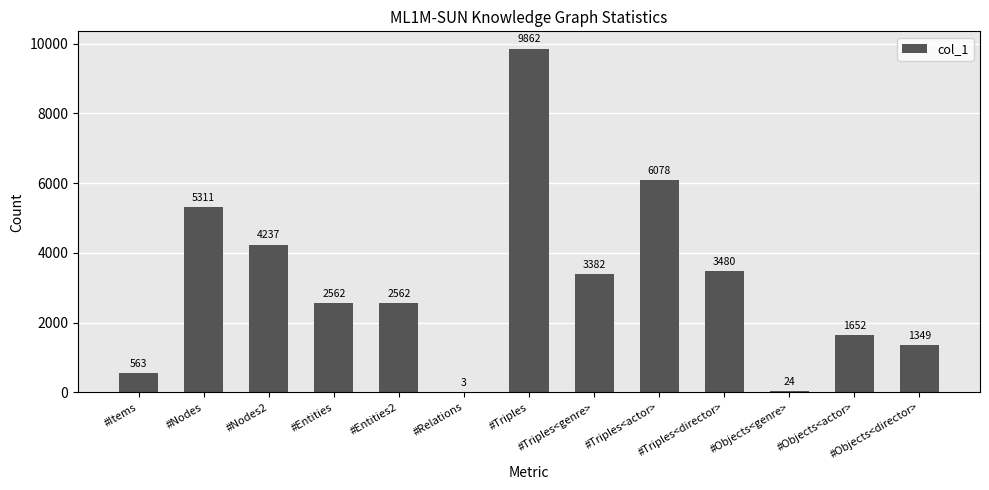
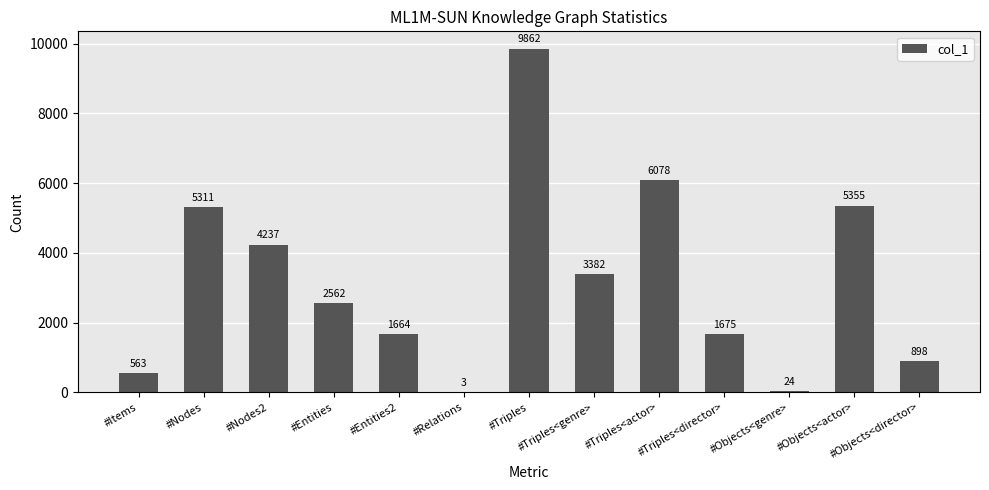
  {
    "#Items": 563,
    "#Nodes": 5311,
    "#Nodes2": 4237,
    "#Entities": 2562,
-   "#Entities2": 2562,
+   "#Entities2": 1664,
    "#Relations": 3,
    "#Triples": 9862,
    "#Triples<genre>": 3382,
    "#Triples<actor>": 6078,
-   "#Triples<director>": 3480,
+   "#Triples<director>": 1675,
    "#Objects<genre>": 24,
-   "#Objects<actor>": 1652,
-   "#Objects<director>": 1349
+   "#Objects<actor>": 5355,
+   "#Objects<director>": 898
  }
